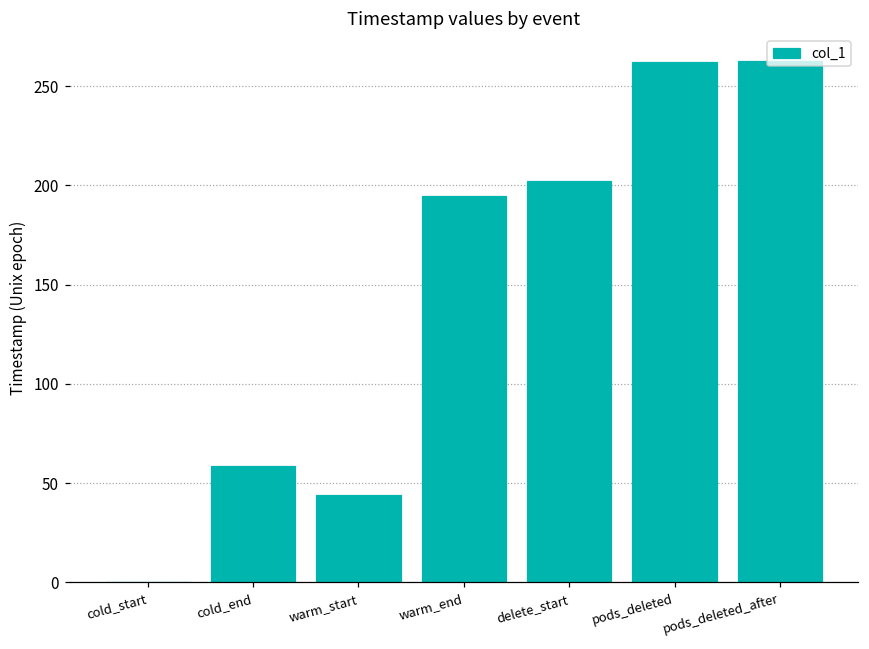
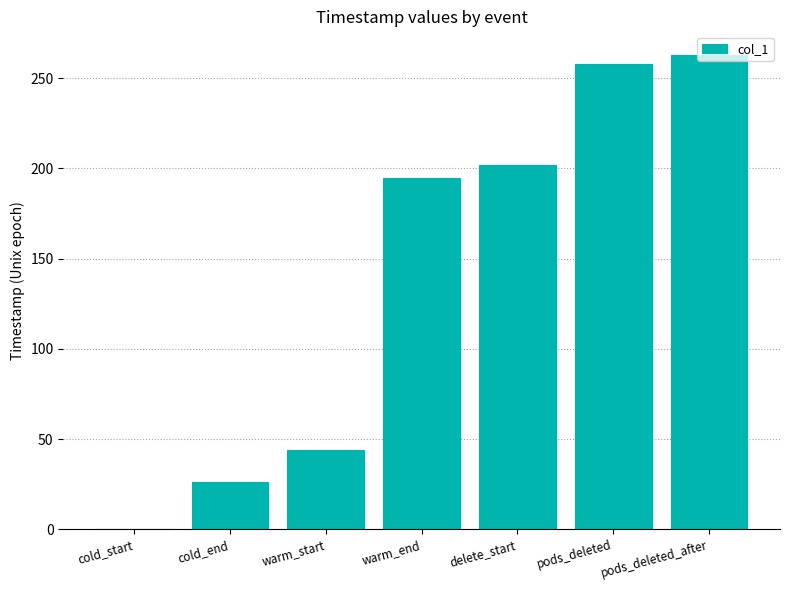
  {
    "cold_start": 0,
-   "cold_end": 59,
+   "cold_end": 26,
    "warm_start": 44,
    "warm_end": 195,
    "delete_start": 202,
-   "pods_deleted": 262
+   "pods_deleted": 258
  }
